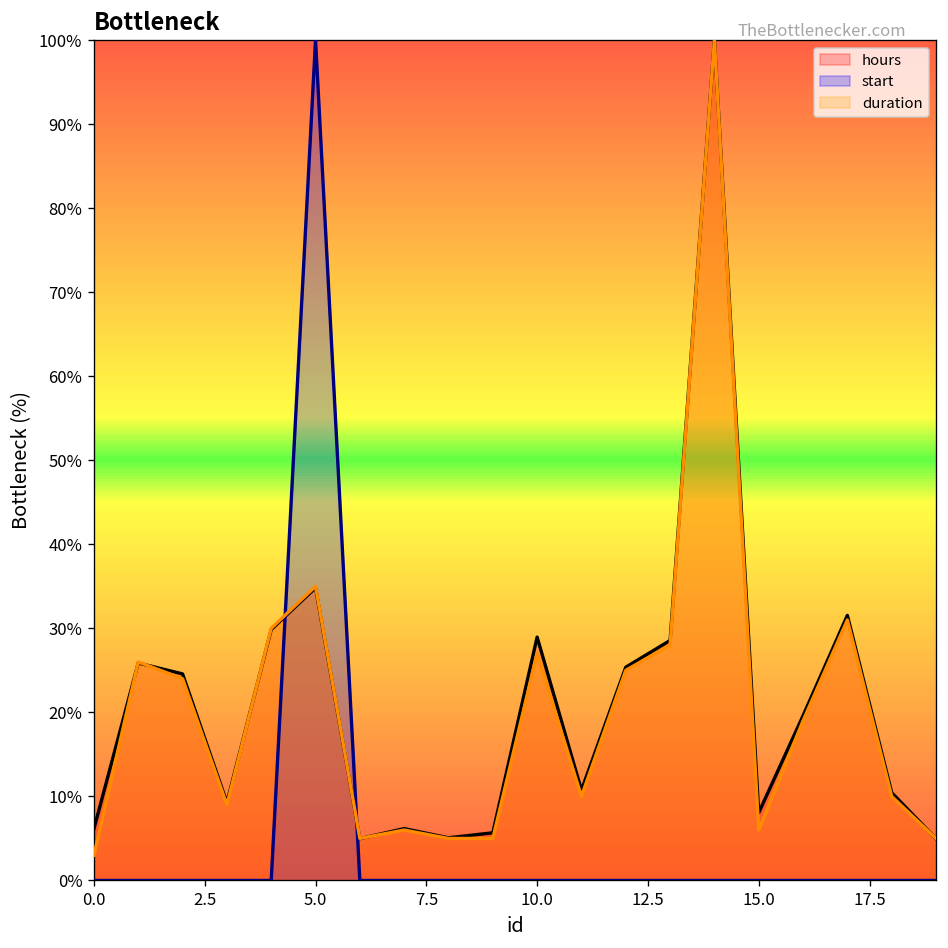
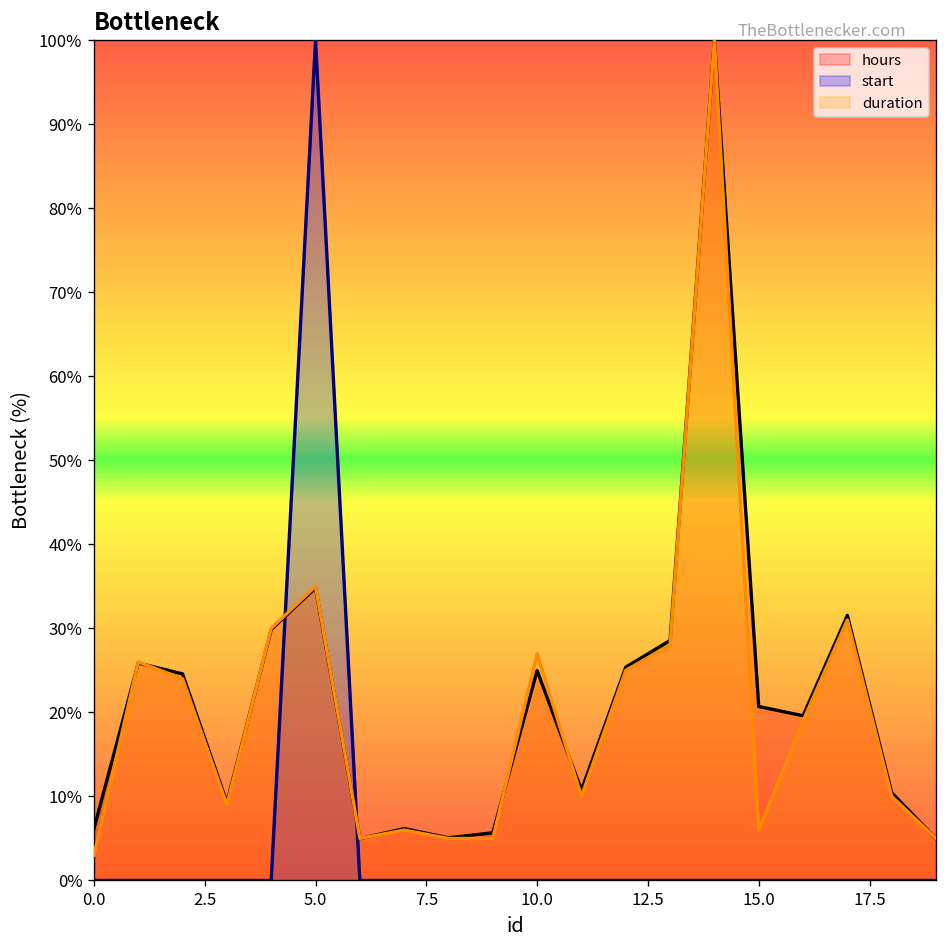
  {
    "hours": {
      "0.0": "6%",
-     "10.0": "29%",
-     "15.0": "8%"
+     "10.0": "25%",
+     "15.0": "21%"
    },
    "start": {
      "0.0": "0%",
      "5.0": "100%",
      "10.0": "0%",
      "15.0": "0%"
    },
    "duration": {
      "0.0": "3%",
      "10.0": "27%",
      "15.0": "6%"
    }
  }
